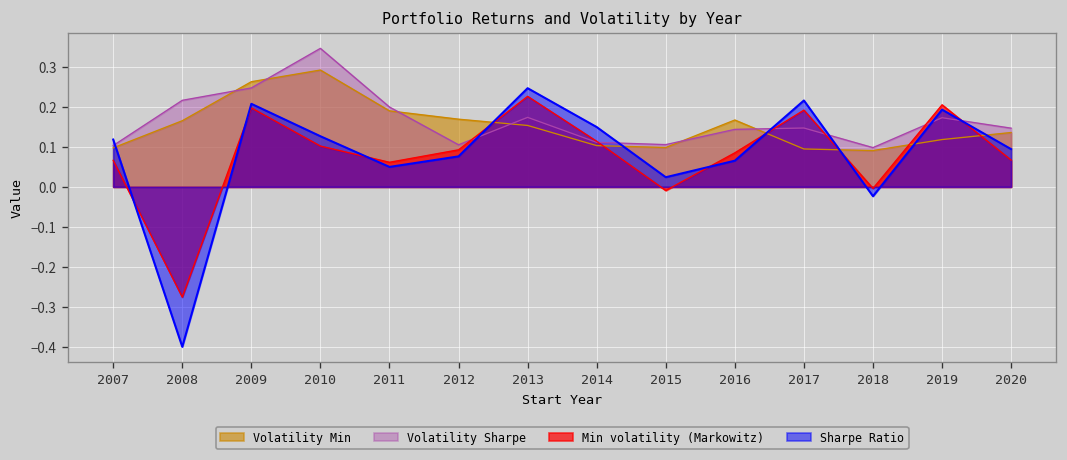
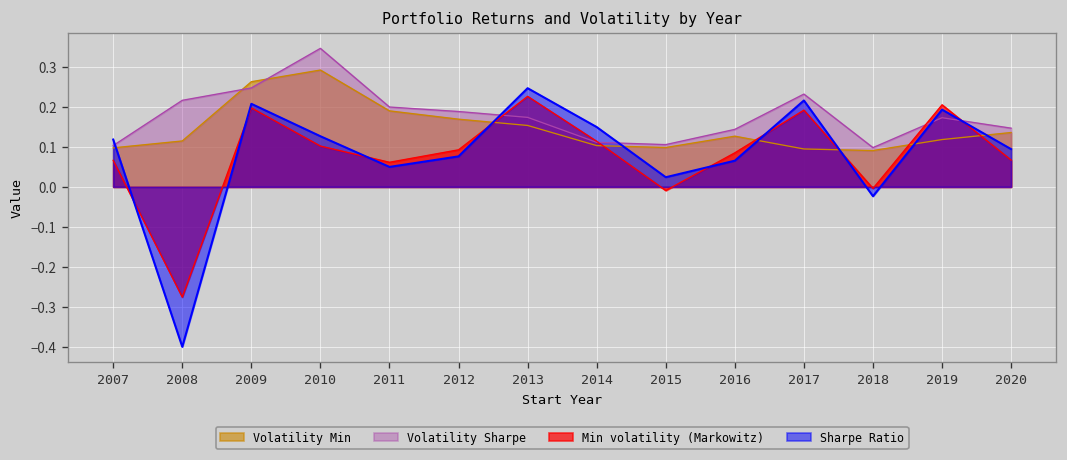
  {
    "Volatility Min": {
-     "2008": 0.17,
+     "2008": 0.11,
      "2009": 0.26,
      "2010": 0.29,
      "2011": 0.19,
      "2012": 0.17,
      "2013": 0.15,
      "2014": 0.10,
-     "2016": 0.17,
+     "2016": 0.13,
      "2017": 0.09,
      "2019": 0.12,
      "2020": 0.14
    },
    "Volatility Sharpe": {
      "2008": 0.22,
      "2009": 0.25,
      "2010": 0.35,
      "2011": 0.20,
-     "2012": 0.11,
+     "2012": 0.19,
      "2013": 0.17,
      "2016": 0.14,
-     "2017": 0.15,
+     "2017": 0.23,
      "2019": 0.17,
      "2020": 0.15
    }
  }
